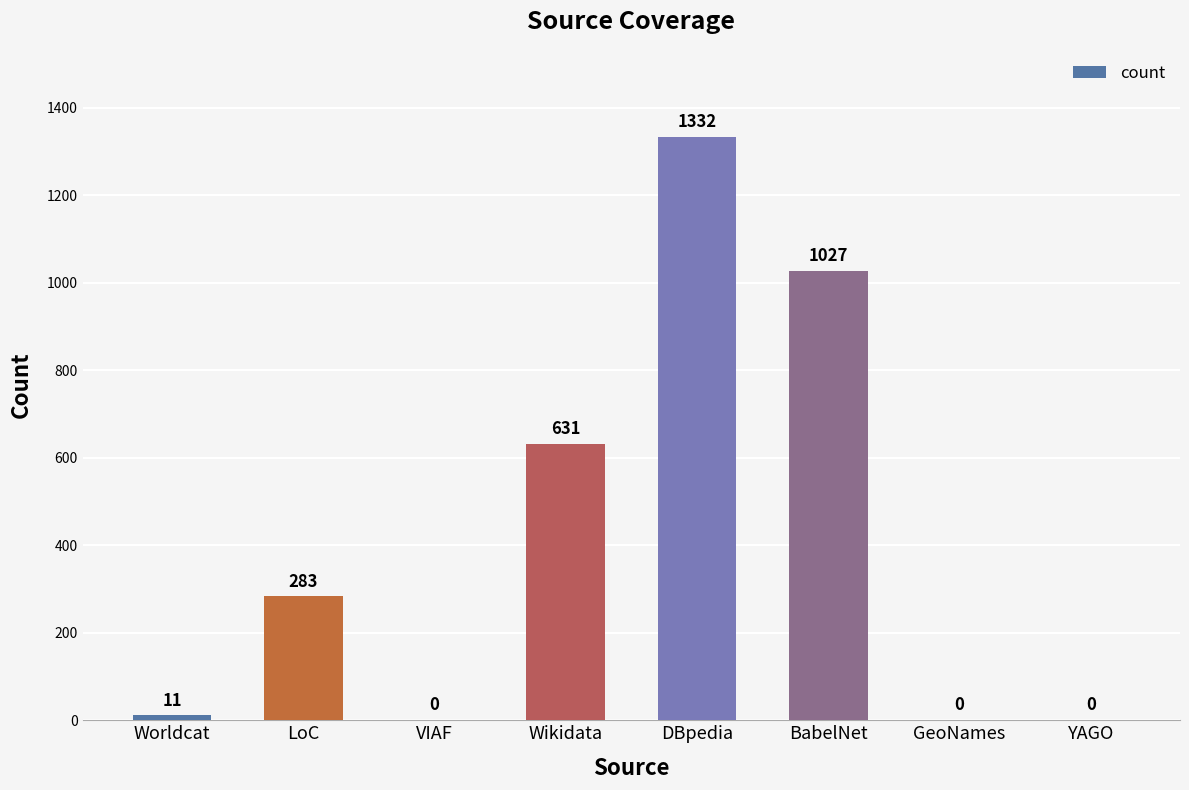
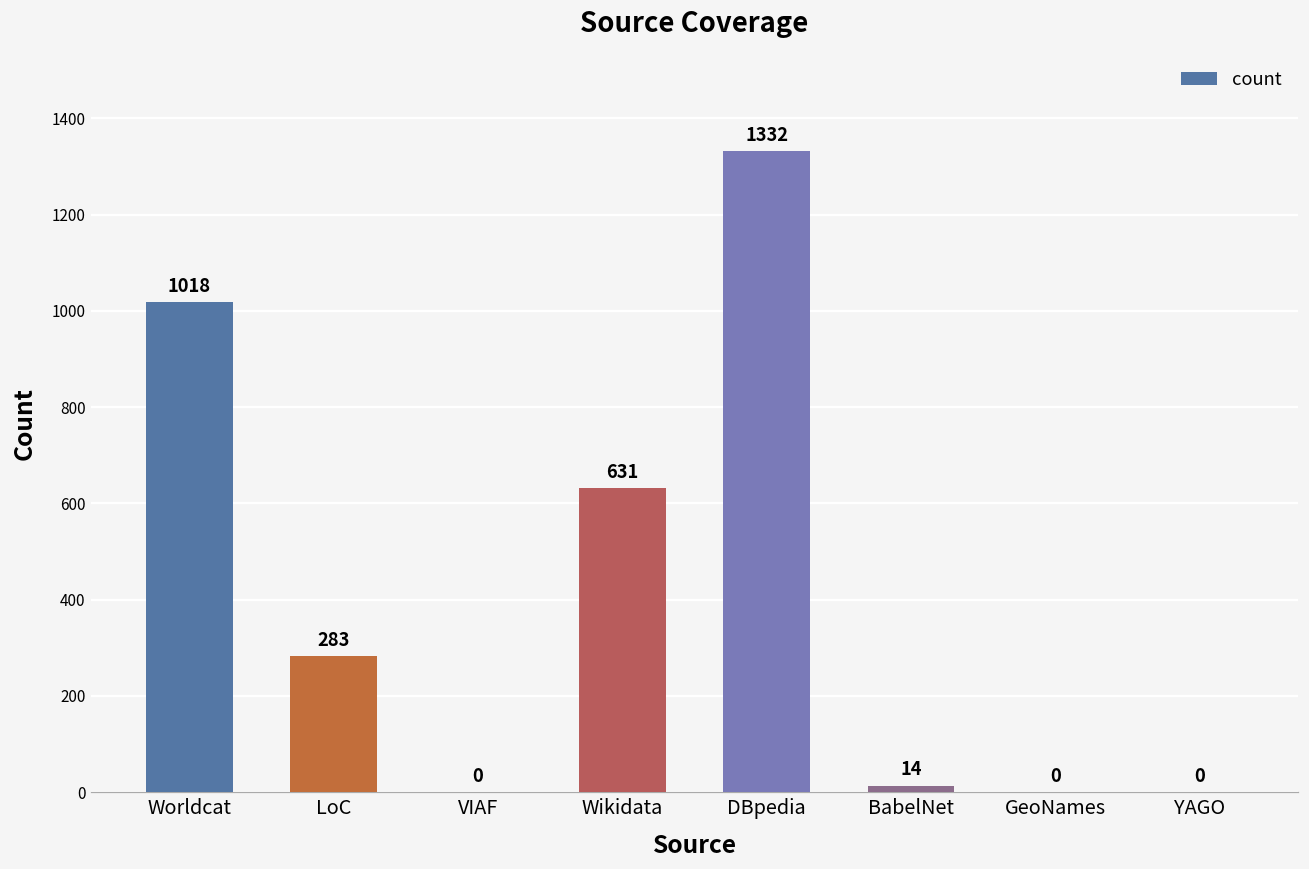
  {
-   "Worldcat": 11,
+   "Worldcat": 1018,
    "LoC": 283,
    "VIAF": 0,
    "Wikidata": 631,
    "DBpedia": 1332,
-   "BabelNet": 1027,
+   "BabelNet": 14,
    "GeoNames": 0,
    "YAGO": 0
  }
